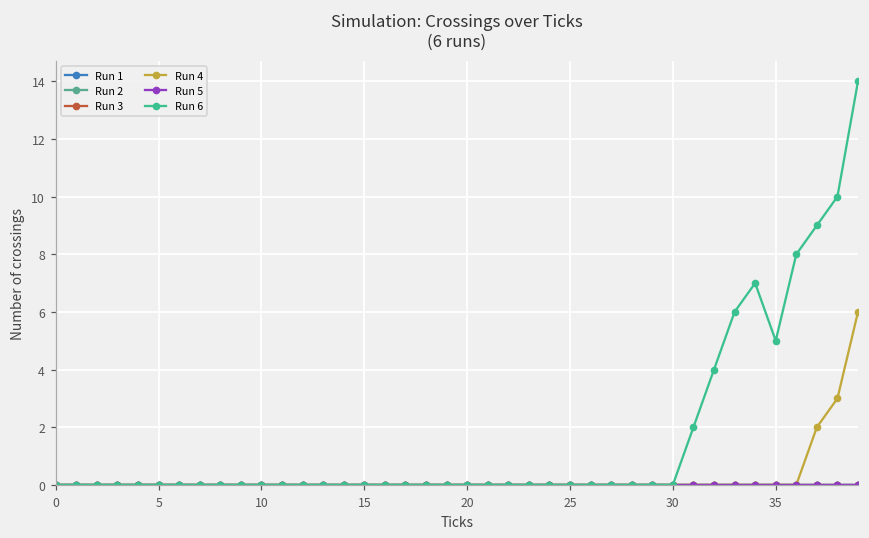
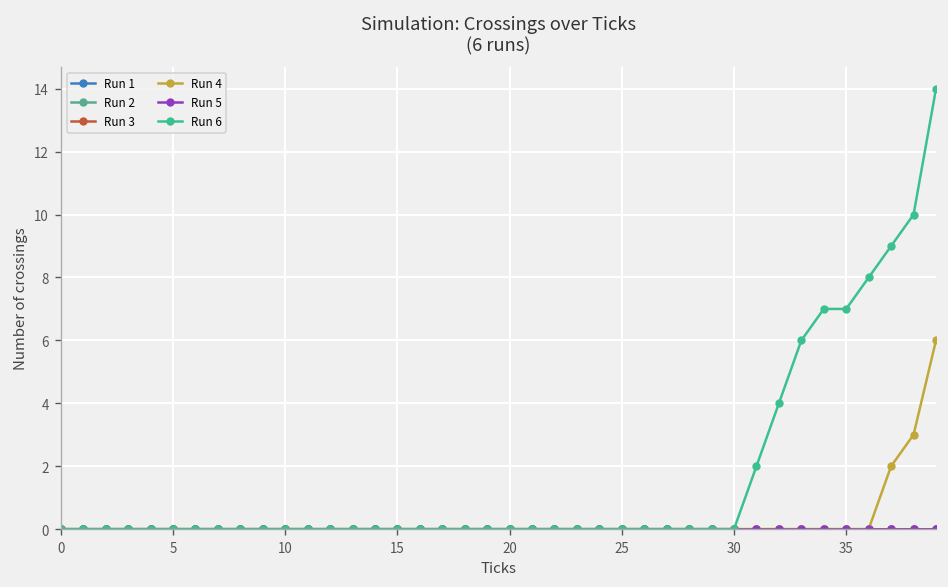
  {
    "Run 6": {
-     "35": 5
+     "35": 7
    }
  }
